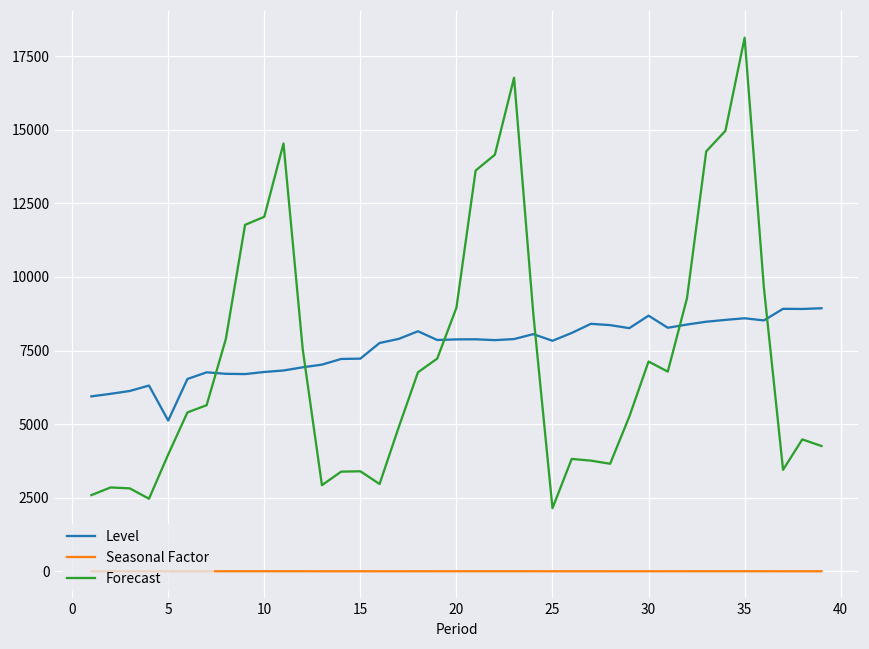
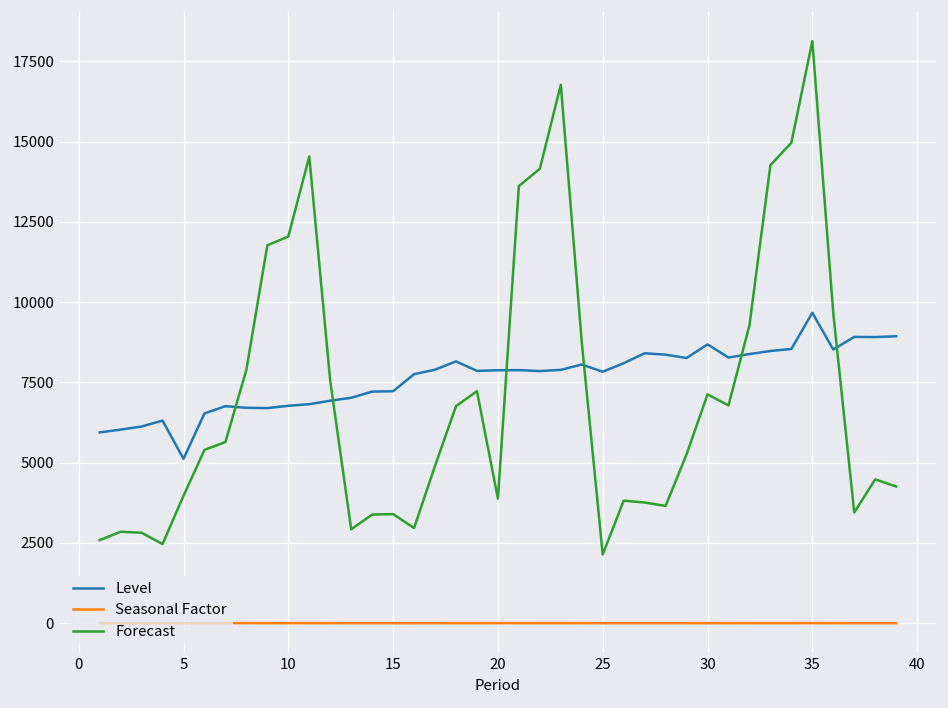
  {
    "Level": {
      "5": 5100,
      "10": 6800,
      "15": 7200,
      "20": 7900,
      "25": 7800,
      "30": 8700,
-     "35": 8600
+     "35": 9700
    },
    "Seasonal Factor": {
      "10": 0,
      "15": 0,
      "20": 0,
      "25": 0,
      "30": 0,
      "35": 0
    },
    "Forecast": {
      "5": 4000,
      "10": 12000,
      "15": 3400,
-     "20": 9000,
+     "20": 3900,
      "25": 2100,
      "30": 7100,
      "35": 18100
    }
  }
